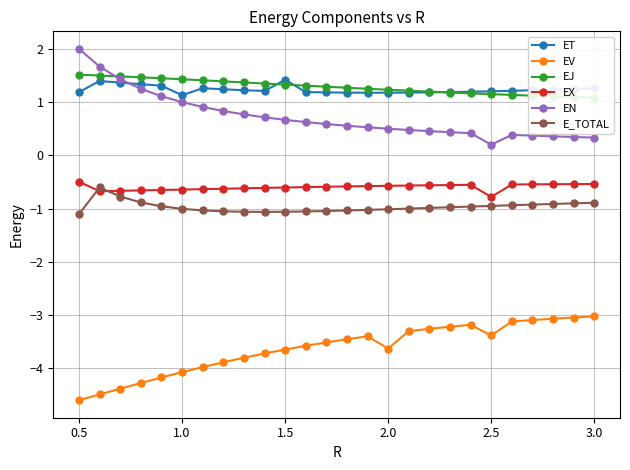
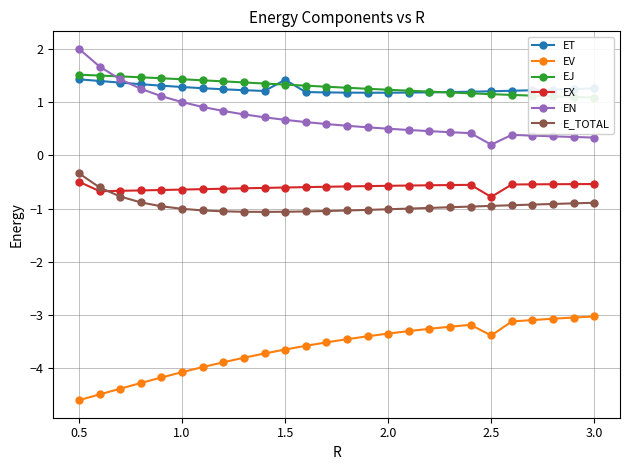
  {
    "ET": {
-     "0.5": 1.2,
-     "1.0": 1.1,
+     "0.5": 1.4,
+     "1.0": 1.3,
      "1.5": 1.4,
      "2.0": 1.2,
      "2.5": 1.2
    },
    "EV": {
      "0.5": -4.6,
      "1.0": -4.1,
      "1.5": -3.6,
-     "2.0": -3.6,
+     "2.0": -3.3,
      "2.5": -3.4,
      "3.0": -3.0
    },
    "EJ": {
      "0.5": 1.5,
      "1.0": 1.4,
      "1.5": 1.3,
      "2.0": 1.2,
      "2.5": 1.1
    },
    "EX": {
      "0.5": -0.5,
      "1.0": -0.6,
      "1.5": -0.6,
      "2.0": -0.6,
      "2.5": -0.8,
      "3.0": -0.5
    },
    "EN": {
      "0.5": 2.0,
      "1.0": 1.0,
      "1.5": 0.7,
      "2.0": 0.5,
      "2.5": 0.2,
      "3.0": 0.3
    },
    "E_TOTAL": {
-     "0.5": -1.1,
+     "0.5": -0.3,
      "1.0": -1.0,
      "1.5": -1.1,
      "2.0": -1.0,
      "2.5": -1.0,
      "3.0": -0.9
    }
  }
